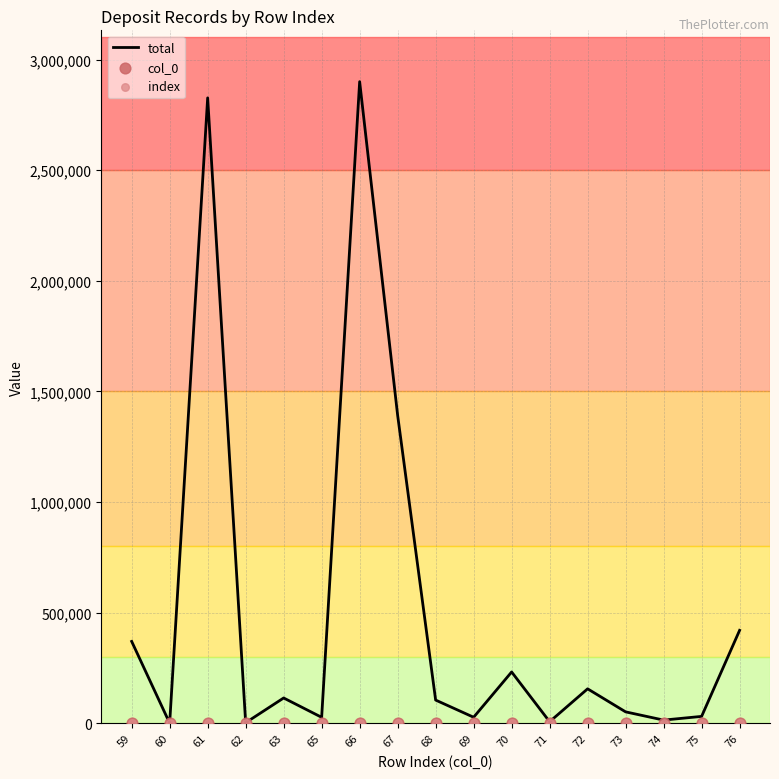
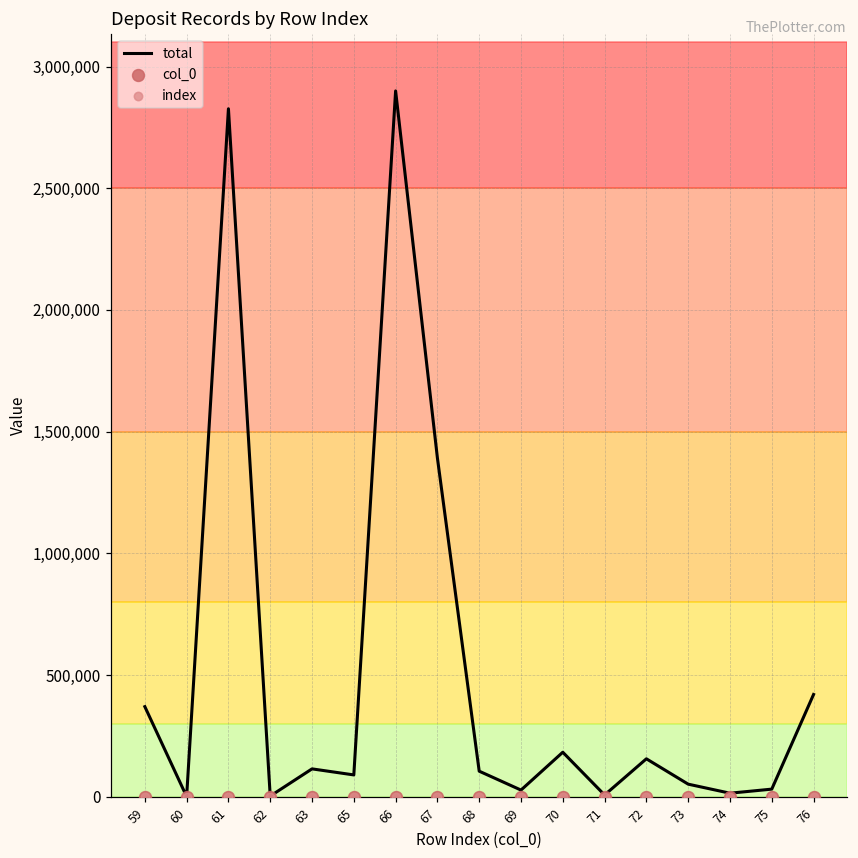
  {
    "total": {
      "59": "370,000",
      "61": "2,830,000",
      "63": "110,000",
-     "65": "30,000",
+     "65": "90,000",
      "66": "2,900,000",
      "67": "1,390,000",
      "68": "100,000",
      "69": "30,000",
-     "70": "230,000",
+     "70": "180,000",
      "72": "160,000",
      "73": "50,000",
      "74": "10,000",
      "75": "30,000",
      "76": "420,000"
    }
  }
